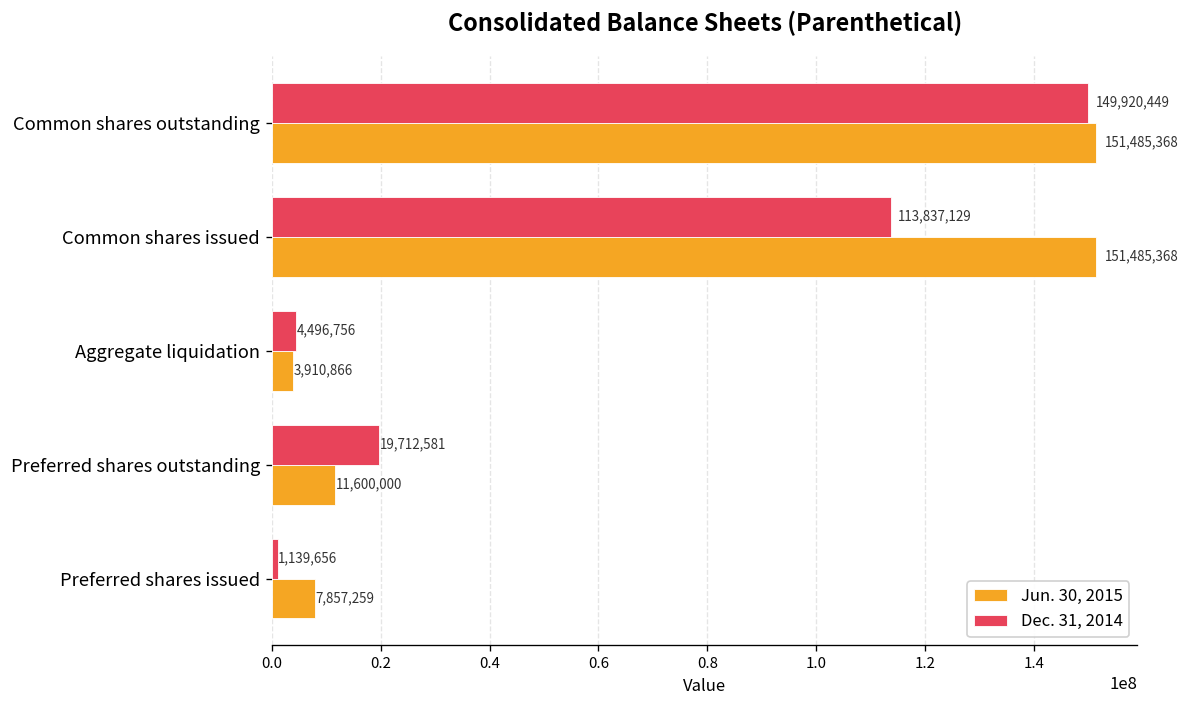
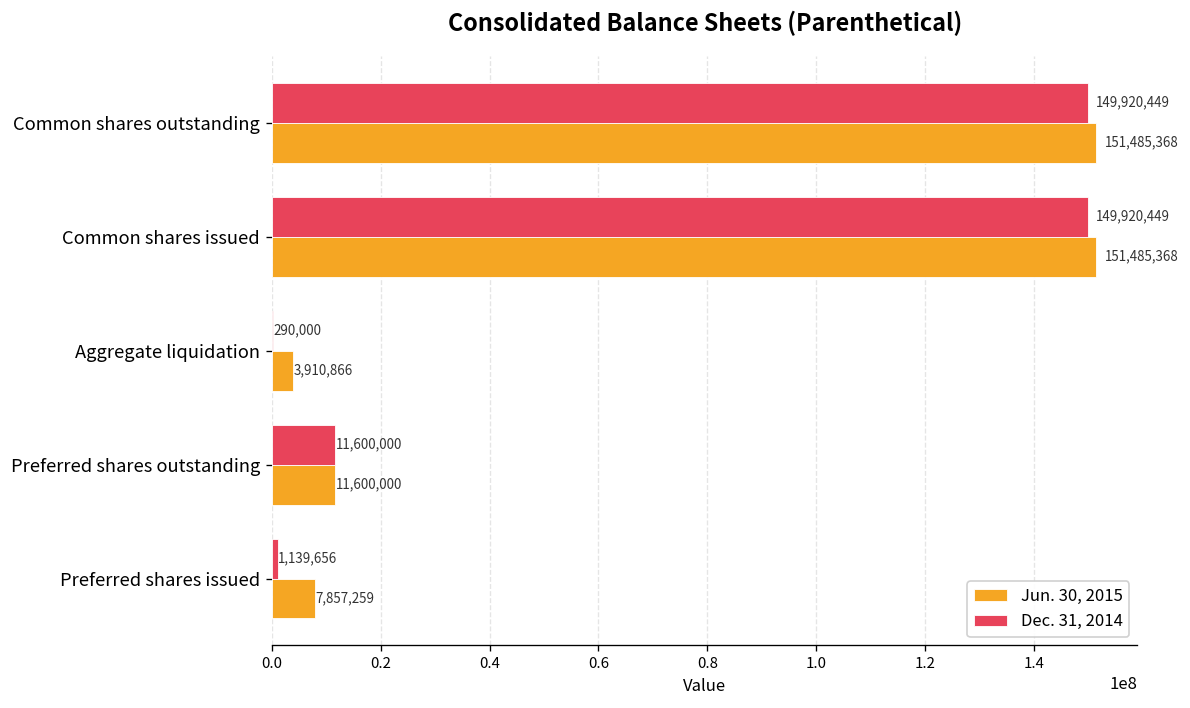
  {
    "Jun. 30, 2015": {
      "Common shares outstanding": "151,485,368",
      "Common shares issued": "151,485,368",
      "Aggregate liquidation": "3,910,866",
      "Preferred shares outstanding": "11,600,000",
      "Preferred shares issued": "7,857,259"
    },
    "Dec. 31, 2014": {
      "Common shares outstanding": "149,920,449",
-     "Common shares issued": "113,837,129",
-     "Aggregate liquidation": "4,496,756",
-     "Preferred shares outstanding": "19,712,581",
+     "Common shares issued": "149,920,449",
+     "Aggregate liquidation": "290,000",
+     "Preferred shares outstanding": "11,600,000",
      "Preferred shares issued": "1,139,656"
    }
  }
